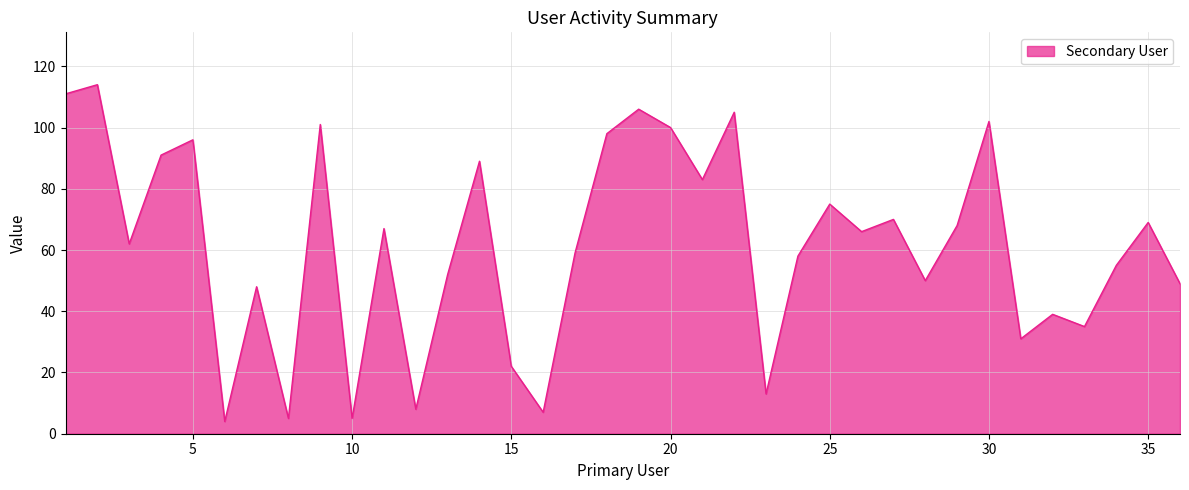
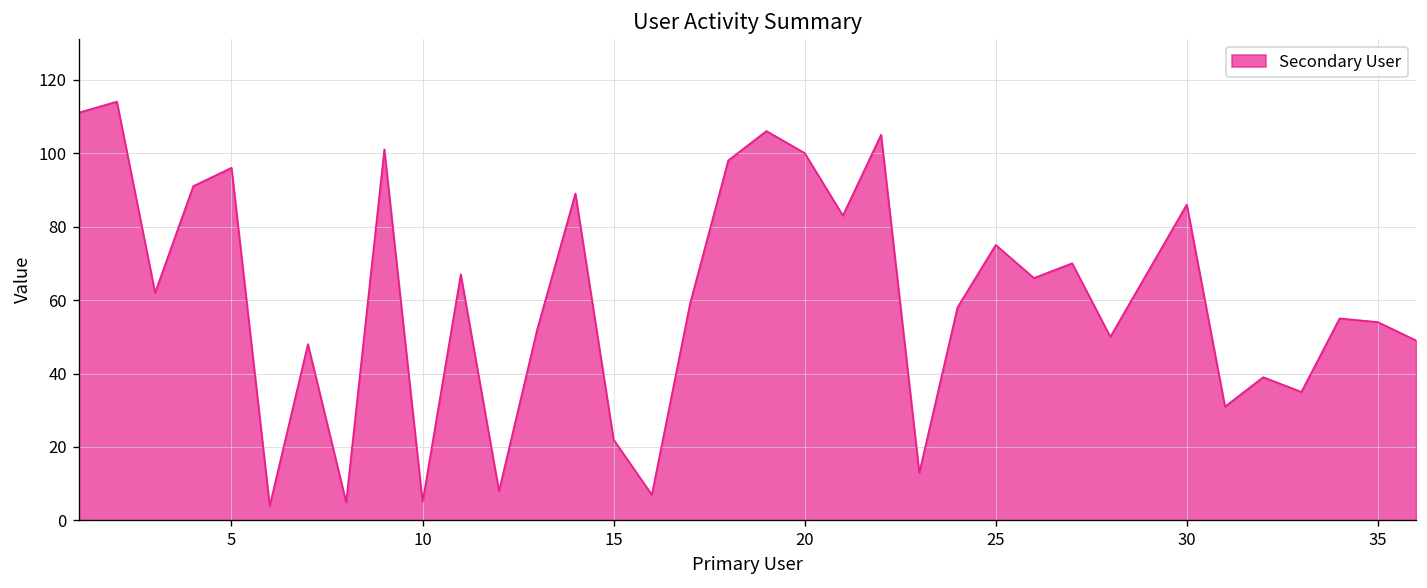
  {
    "5": 96,
    "10": 5,
    "15": 22,
    "20": 100,
    "25": 75,
-   "30": 102,
-   "35": 69
+   "30": 86,
+   "35": 54
  }
